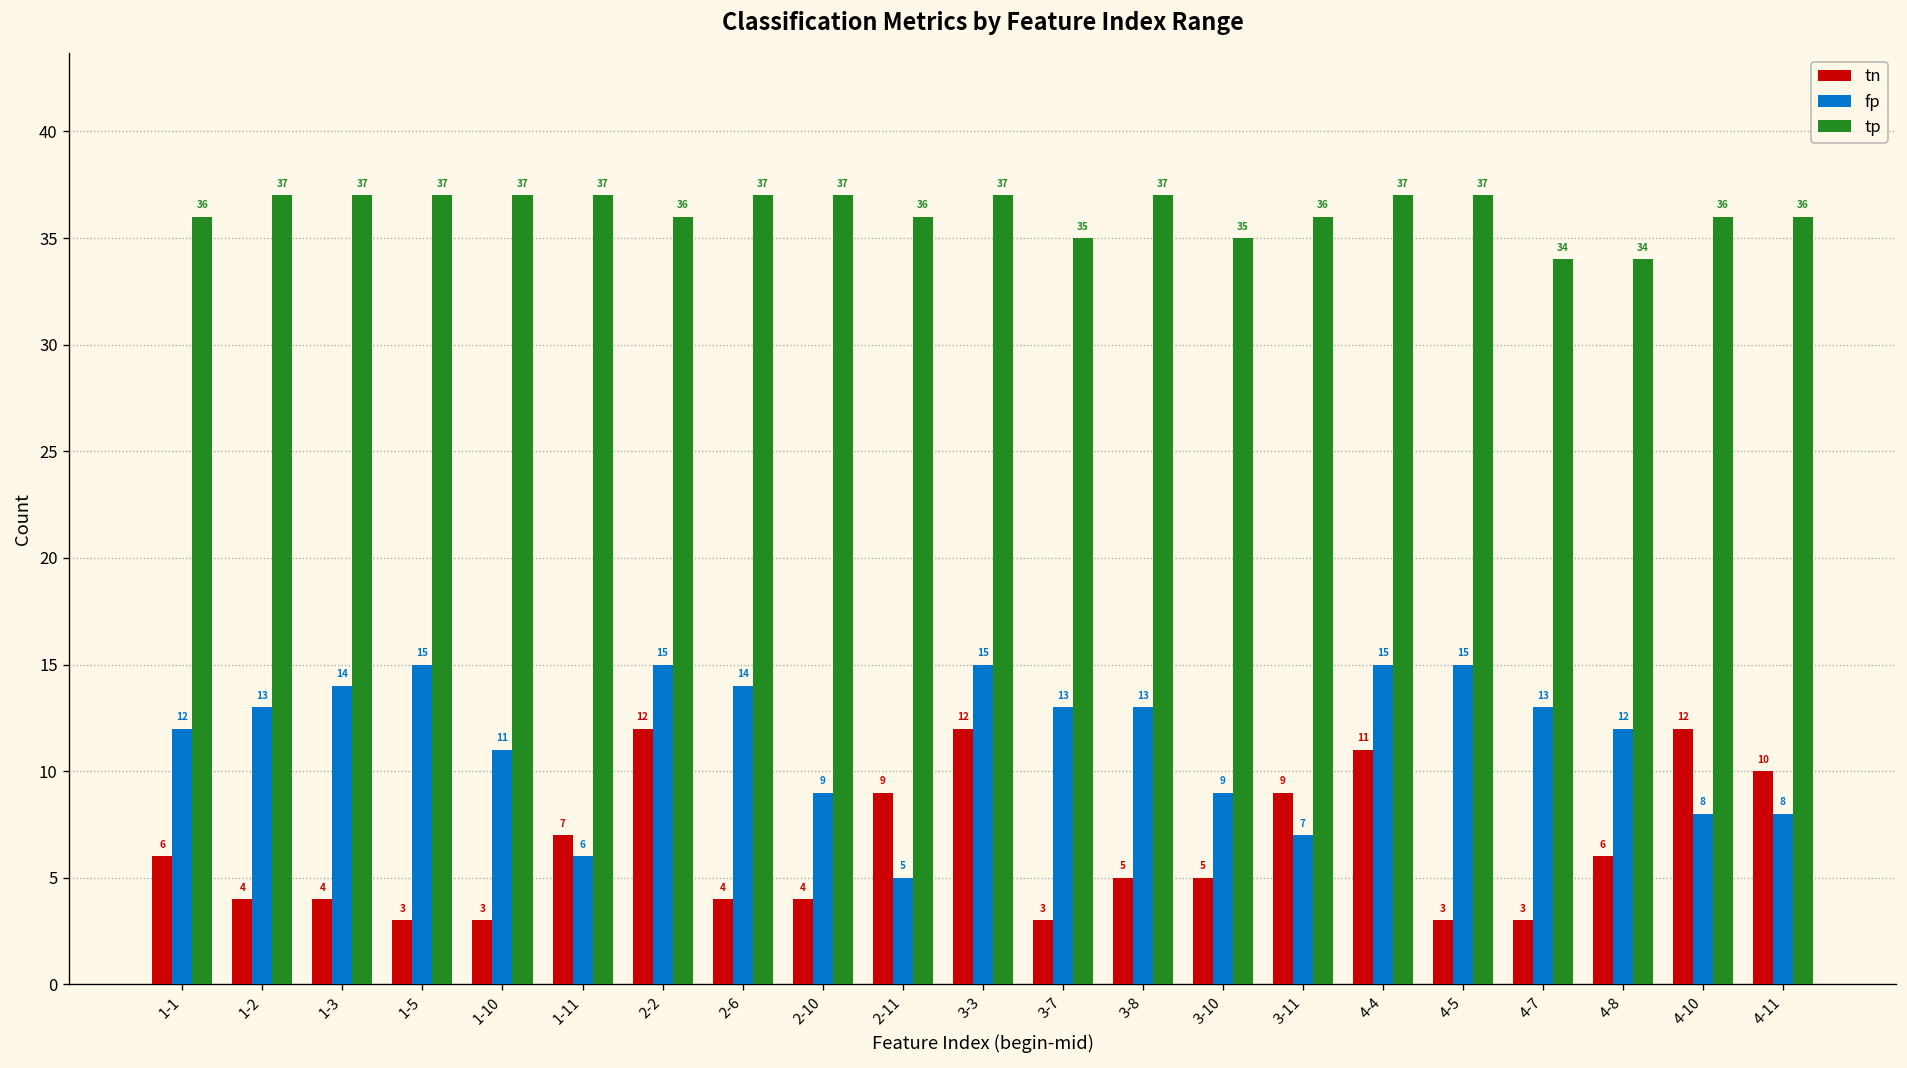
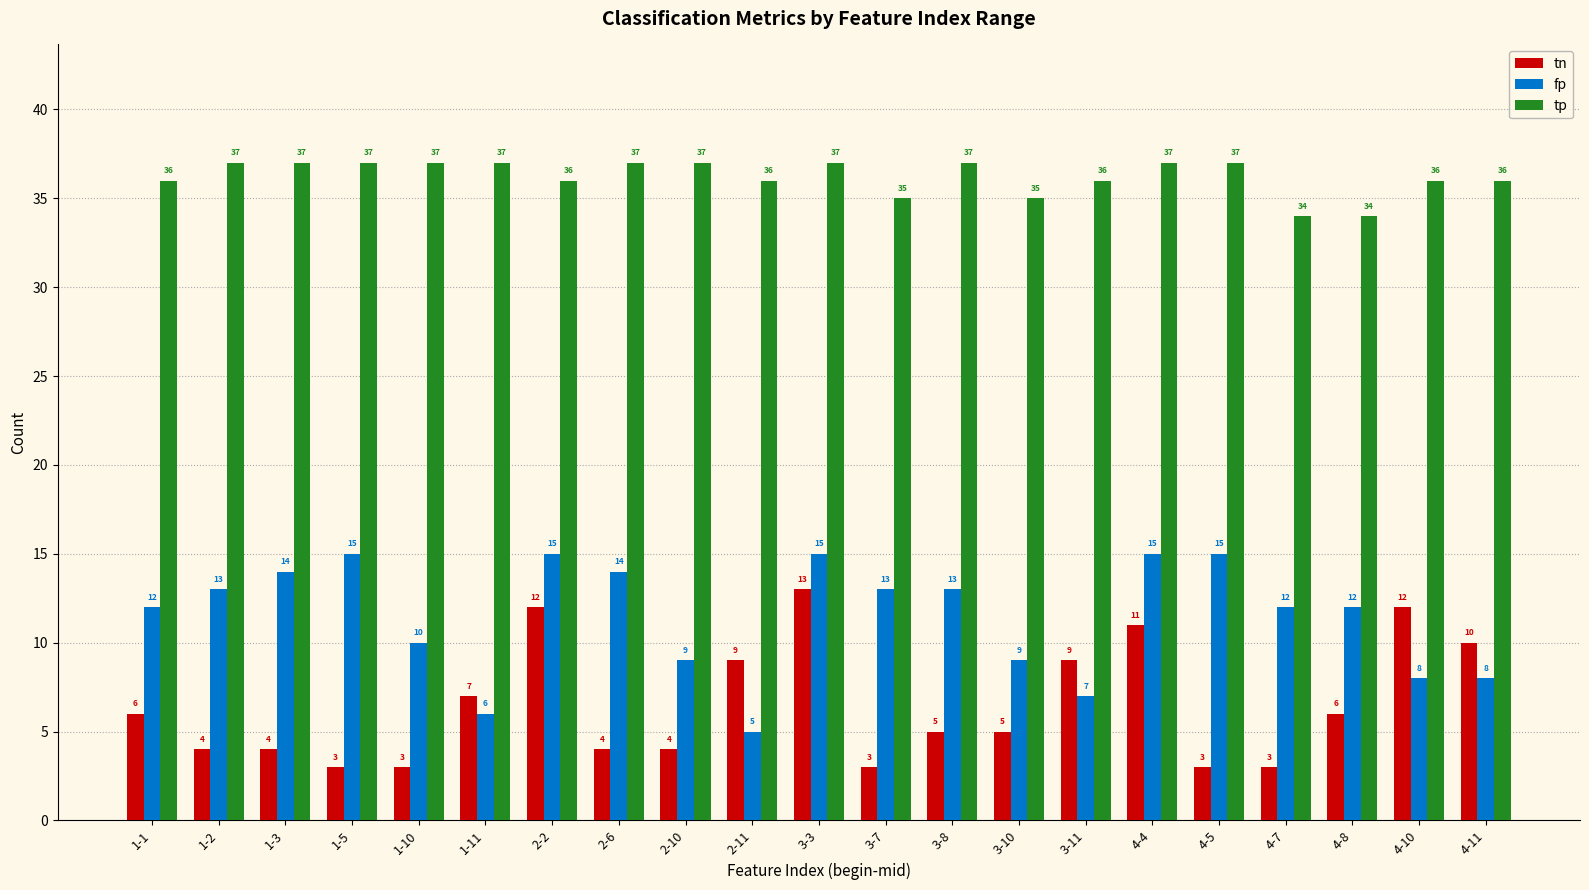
  {
    "tn": {
      "1-1": 6,
      "1-2": 4,
      "1-3": 4,
      "1-5": 3,
      "1-10": 3,
      "1-11": 7,
      "2-2": 12,
      "2-6": 4,
      "2-10": 4,
      "2-11": 9,
-     "3-3": 12,
+     "3-3": 13,
      "3-7": 3,
      "3-8": 5,
      "3-10": 5,
      "3-11": 9,
      "4-4": 11,
      "4-5": 3,
      "4-7": 3,
      "4-8": 6,
      "4-10": 12,
      "4-11": 10
    },
    "fp": {
      "1-1": 12,
      "1-2": 13,
      "1-3": 14,
      "1-5": 15,
-     "1-10": 11,
+     "1-10": 10,
      "1-11": 6,
      "2-2": 15,
      "2-6": 14,
      "2-10": 9,
      "2-11": 5,
      "3-3": 15,
      "3-7": 13,
      "3-8": 13,
      "3-10": 9,
      "3-11": 7,
      "4-4": 15,
      "4-5": 15,
-     "4-7": 13,
+     "4-7": 12,
      "4-8": 12,
      "4-10": 8,
      "4-11": 8
    },
    "tp": {
      "1-1": 36,
      "1-2": 37,
      "1-3": 37,
      "1-5": 37,
      "1-10": 37,
      "1-11": 37,
      "2-2": 36,
      "2-6": 37,
      "2-10": 37,
      "2-11": 36,
      "3-3": 37,
      "3-7": 35,
      "3-8": 37,
      "3-10": 35,
      "3-11": 36,
      "4-4": 37,
      "4-5": 37,
      "4-7": 34,
      "4-8": 34,
      "4-10": 36,
      "4-11": 36
    }
  }
